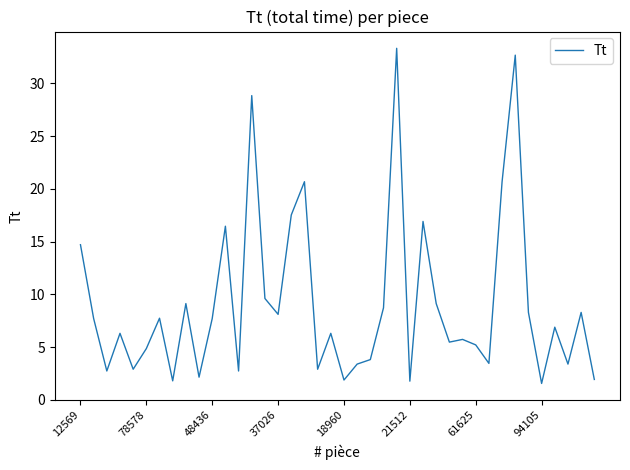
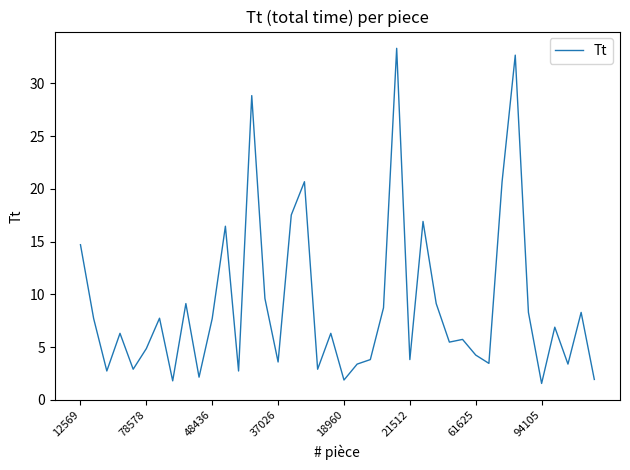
  {
    "12569": 14.7,
    "78578": 4.9,
    "48436": 7.7,
-   "37026": 8.1,
+   "37026": 3.6,
    "18960": 1.9,
-   "21512": 1.8,
-   "61625": 5.2,
+   "21512": 3.8,
+   "61625": 4.3,
    "94105": 1.6
  }
